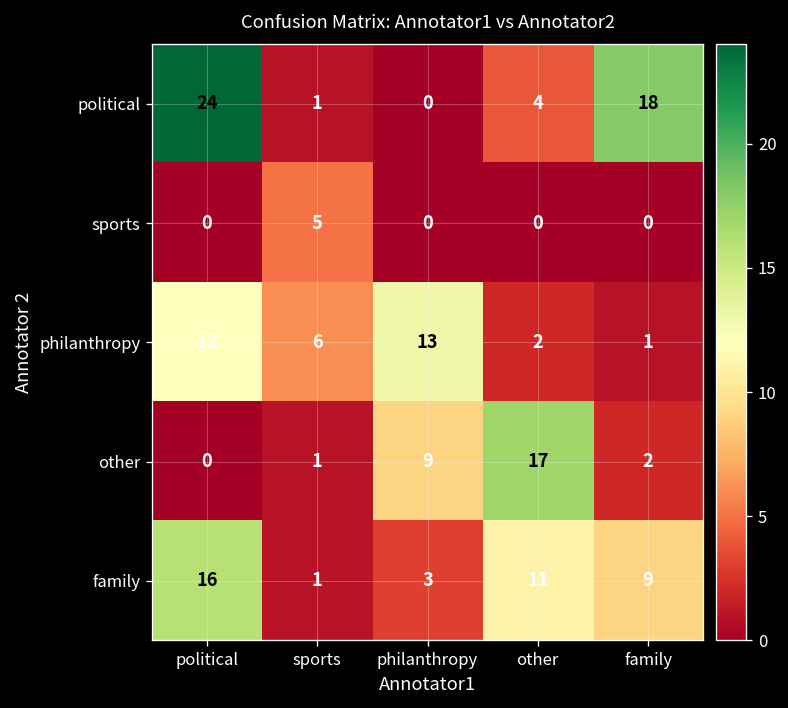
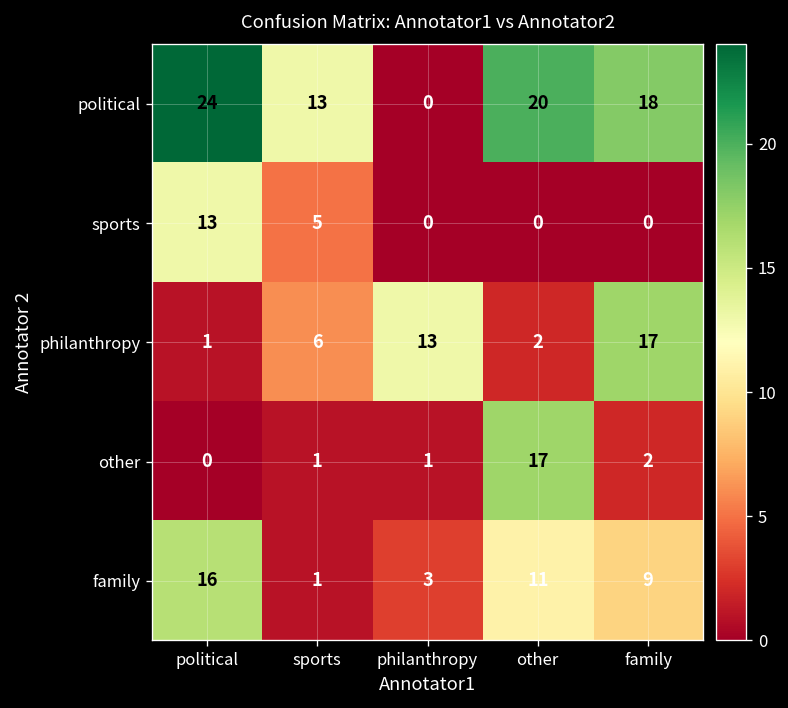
  {
    "political": {
      "political": 24,
-     "sports": 1,
+     "sports": 13,
      "philanthropy": 0,
-     "other": 4,
+     "other": 20,
      "family": 18
    },
    "sports": {
-     "political": 0,
+     "political": 13,
      "sports": 5,
      "philanthropy": 0,
      "other": 0,
      "family": 0
    },
    "philanthropy": {
-     "political": 12,
+     "political": 1,
      "sports": 6,
      "philanthropy": 13,
      "other": 2,
-     "family": 1
+     "family": 17
    },
    "other": {
      "political": 0,
      "sports": 1,
-     "philanthropy": 9,
+     "philanthropy": 1,
      "other": 17,
      "family": 2
    },
    "family": {
      "political": 16,
      "sports": 1,
      "philanthropy": 3,
      "other": 11,
      "family": 9
    }
  }
